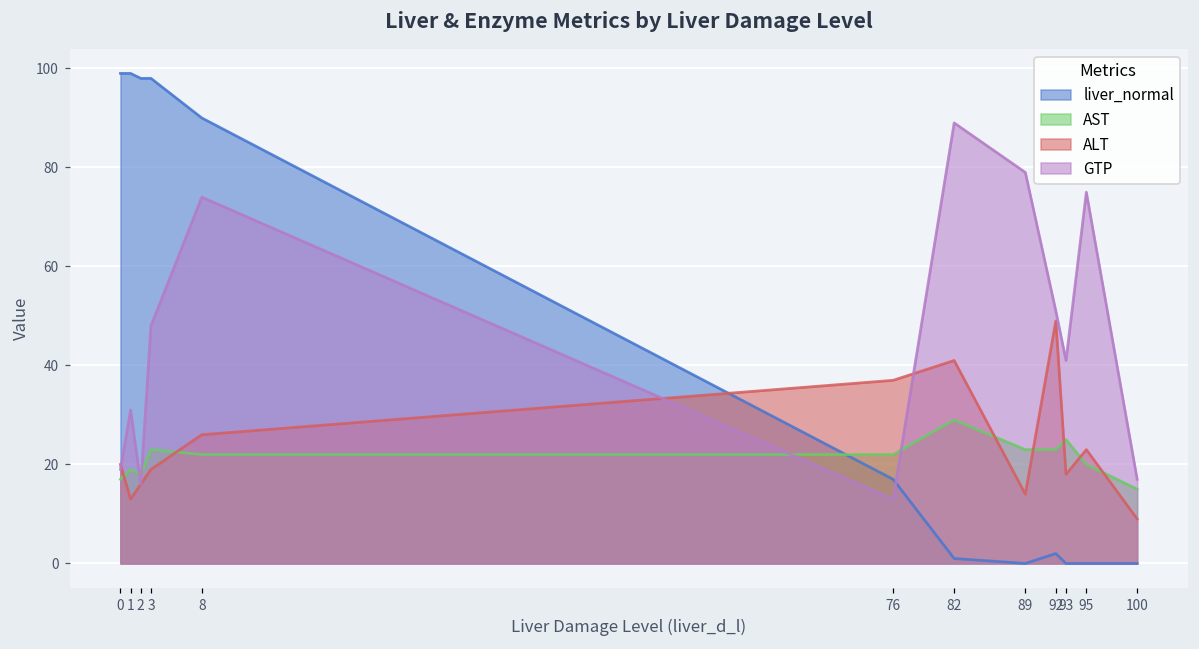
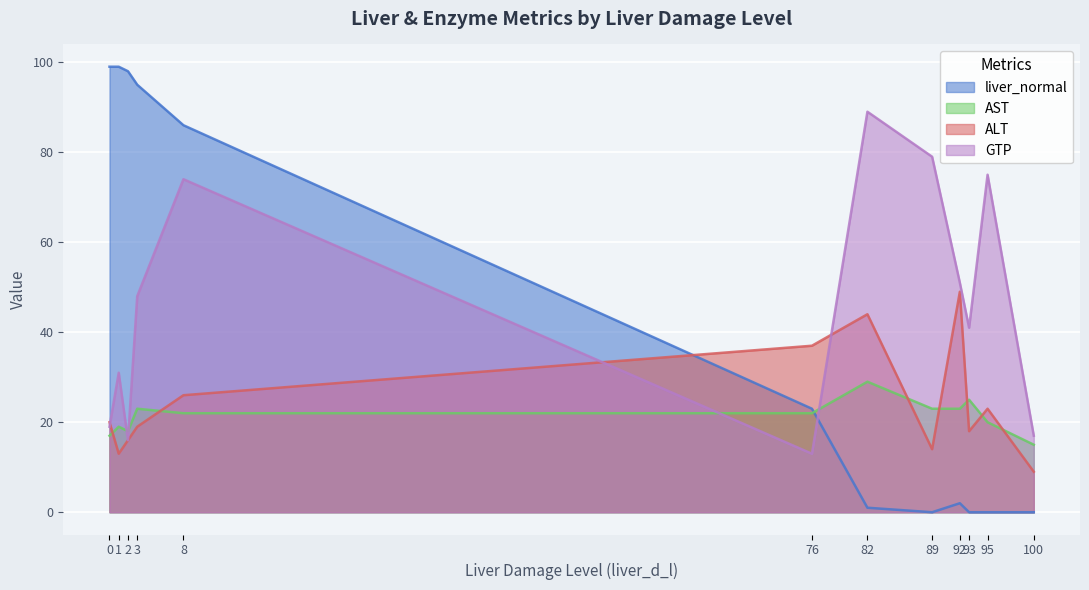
  {
    "liver_normal": {
      "0": 99,
      "1": 99,
      "2": 98,
-     "3": 98,
-     "8": 90,
-     "76": 17,
+     "3": 95,
+     "8": 86,
+     "76": 23,
      "82": 1,
      "89": 0,
      "95": 0,
      "100": 0
    },
    "AST": {
      "0": 17,
      "1": 19,
      "2": 18,
      "3": 23,
      "8": 22,
      "76": 22,
      "82": 29,
      "89": 23,
      "95": 20,
      "100": 15
    },
    "ALT": {
      "0": 20,
      "1": 13,
      "3": 19,
      "8": 26,
      "76": 37,
-     "82": 41,
+     "82": 44,
      "89": 14,
      "95": 23,
      "100": 9
    },
    "GTP": {
      "0": 19,
      "1": 31,
      "3": 48,
      "8": 74,
      "76": 13,
      "82": 89,
      "89": 79,
      "95": 75,
      "100": 17
    }
  }
